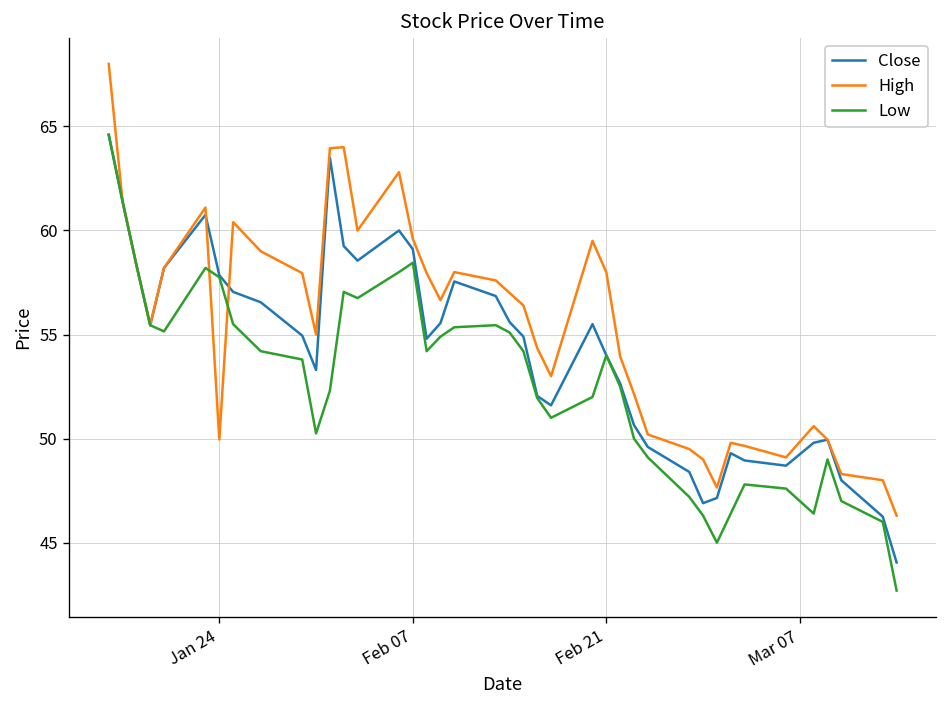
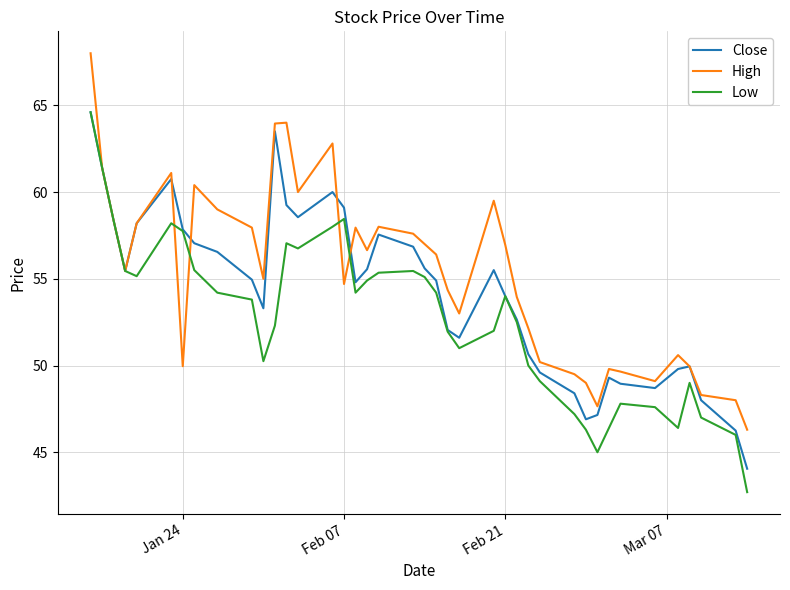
  {
    "Close": {
      "Feb 07": 59.1
    },
    "High": {
      "Jan 24": 50.0,
-     "Feb 07": 59.6,
-     "Feb 21": 58.0
+     "Feb 07": 54.7,
+     "Feb 21": 57.0
    },
    "Low": {
      "Feb 07": 58.5
    }
  }
